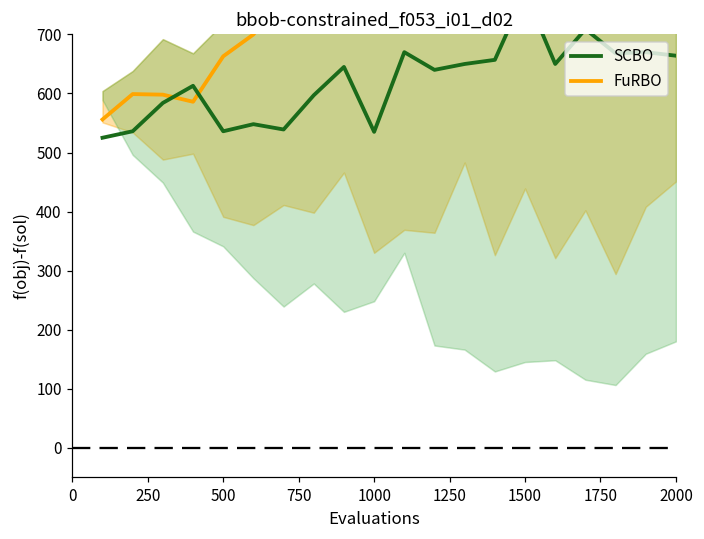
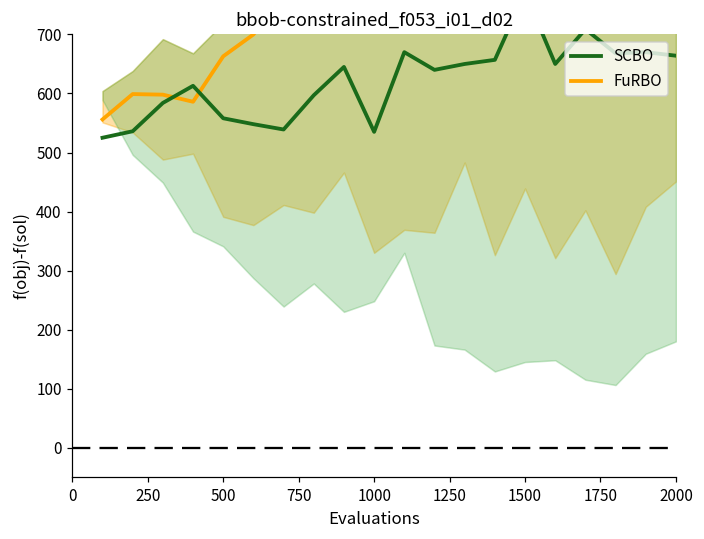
  {
    "SCBO": {
-     "500": 540,
+     "500": 560,
      "1000": 540,
      "2000": 660
    }
  }
